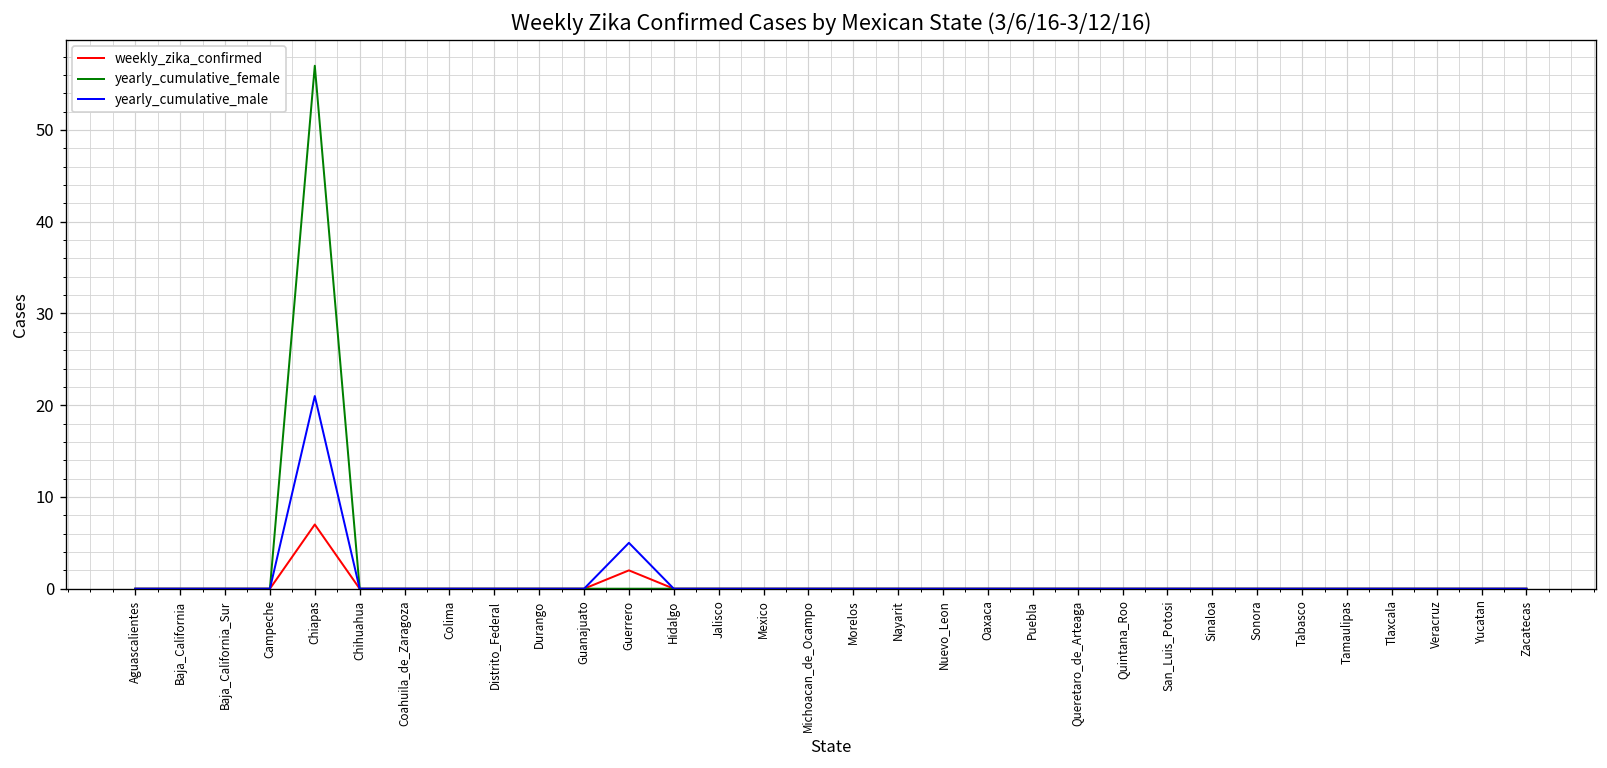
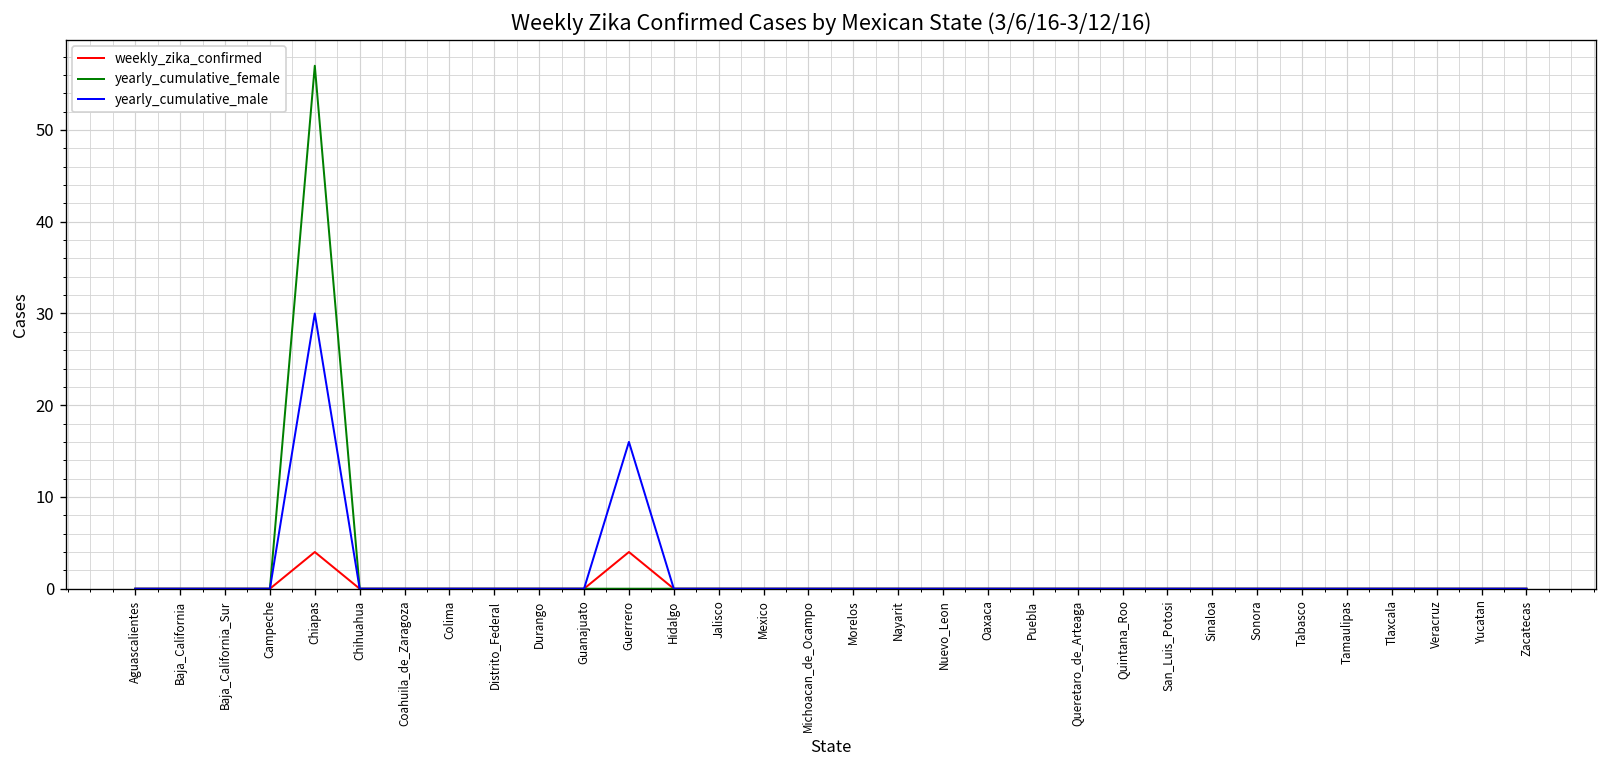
  {
    "weekly_zika_confirmed": {
-     "Chiapas": 7,
-     "Guerrero": 2
+     "Chiapas": 4,
+     "Guerrero": 4
    },
    "yearly_cumulative_female": {
      "Chiapas": 57,
      "Guerrero": 0
    },
    "yearly_cumulative_male": {
-     "Chiapas": 21,
-     "Guerrero": 5
+     "Chiapas": 30,
+     "Guerrero": 16
    }
  }
